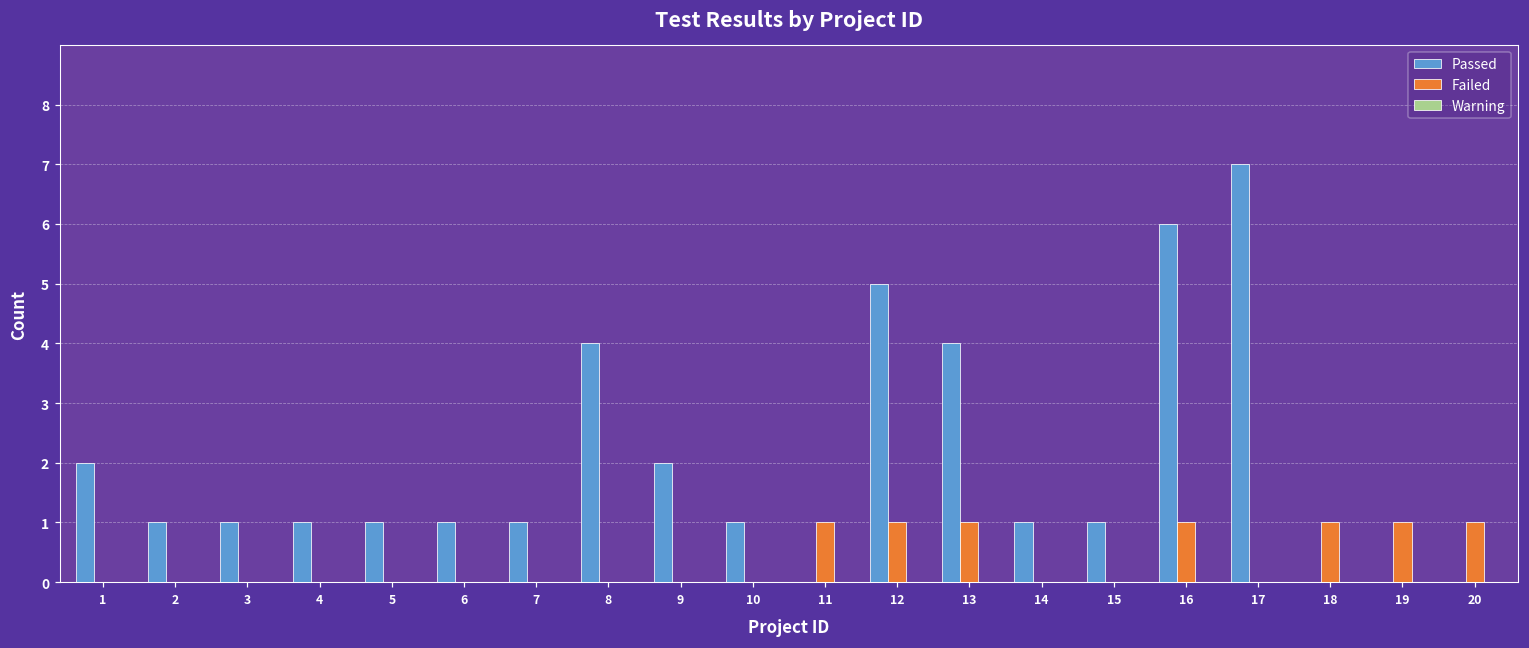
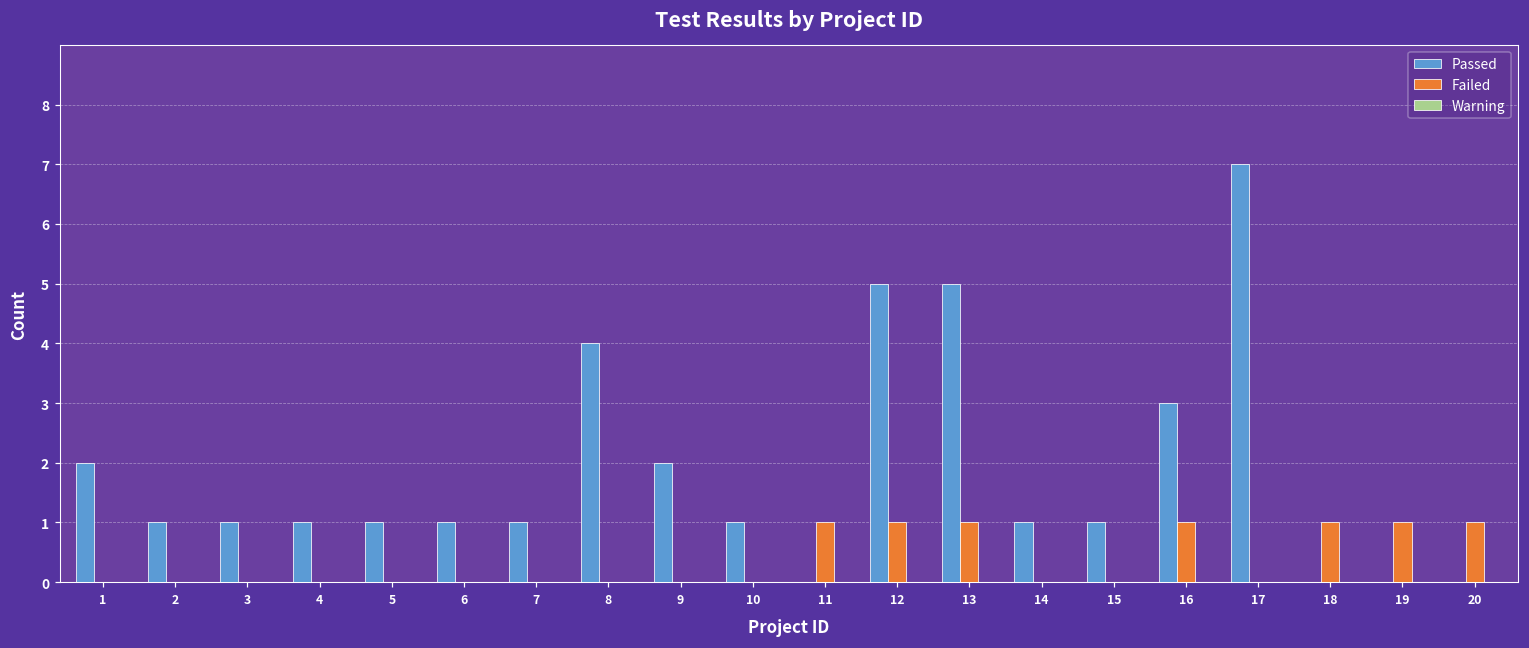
  {
    "Passed": {
      "1": 2,
      "2": 1,
      "3": 1,
      "4": 1,
      "5": 1,
      "6": 1,
      "7": 1,
      "8": 4,
      "9": 2,
      "10": 1,
      "11": 0,
      "12": 5,
-     "13": 4,
+     "13": 5,
      "14": 1,
      "15": 1,
-     "16": 6,
+     "16": 3,
      "17": 7,
      "18": 0,
      "19": 0,
      "20": 0
    },
    "Failed": {
      "1": 0,
      "2": 0,
      "3": 0,
      "4": 0,
      "5": 0,
      "6": 0,
      "7": 0,
      "8": 0,
      "9": 0,
      "10": 0,
      "11": 1,
      "12": 1,
      "13": 1,
      "14": 0,
      "15": 0,
      "16": 1,
      "17": 0,
      "18": 1,
      "19": 1,
      "20": 1
    },
    "Warning": {
      "1": 0,
      "2": 0,
      "3": 0,
      "4": 0,
      "5": 0,
      "6": 0,
      "7": 0,
      "8": 0,
      "9": 0,
      "10": 0,
      "11": 0,
      "12": 0,
      "13": 0,
      "14": 0,
      "15": 0,
      "16": 0,
      "17": 0,
      "18": 0,
      "19": 0,
      "20": 0
    }
  }
